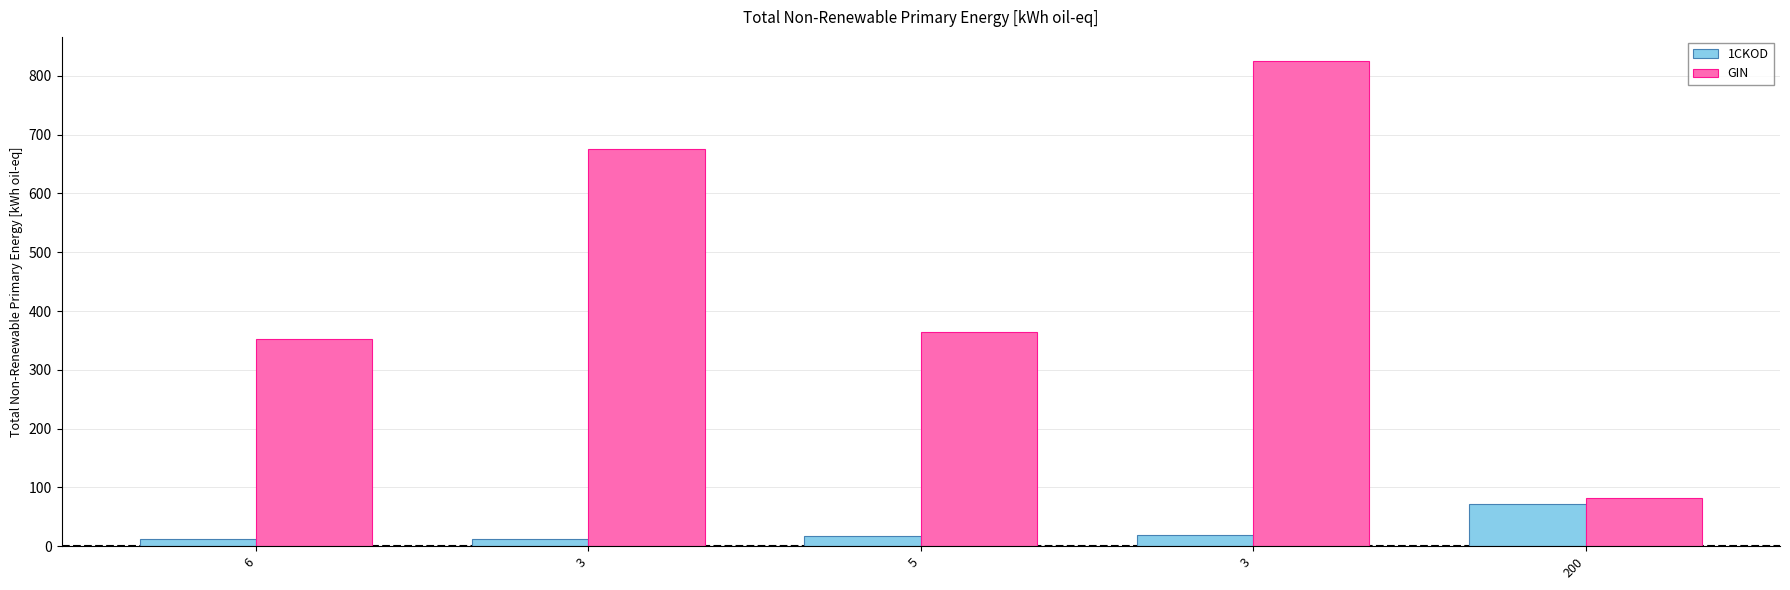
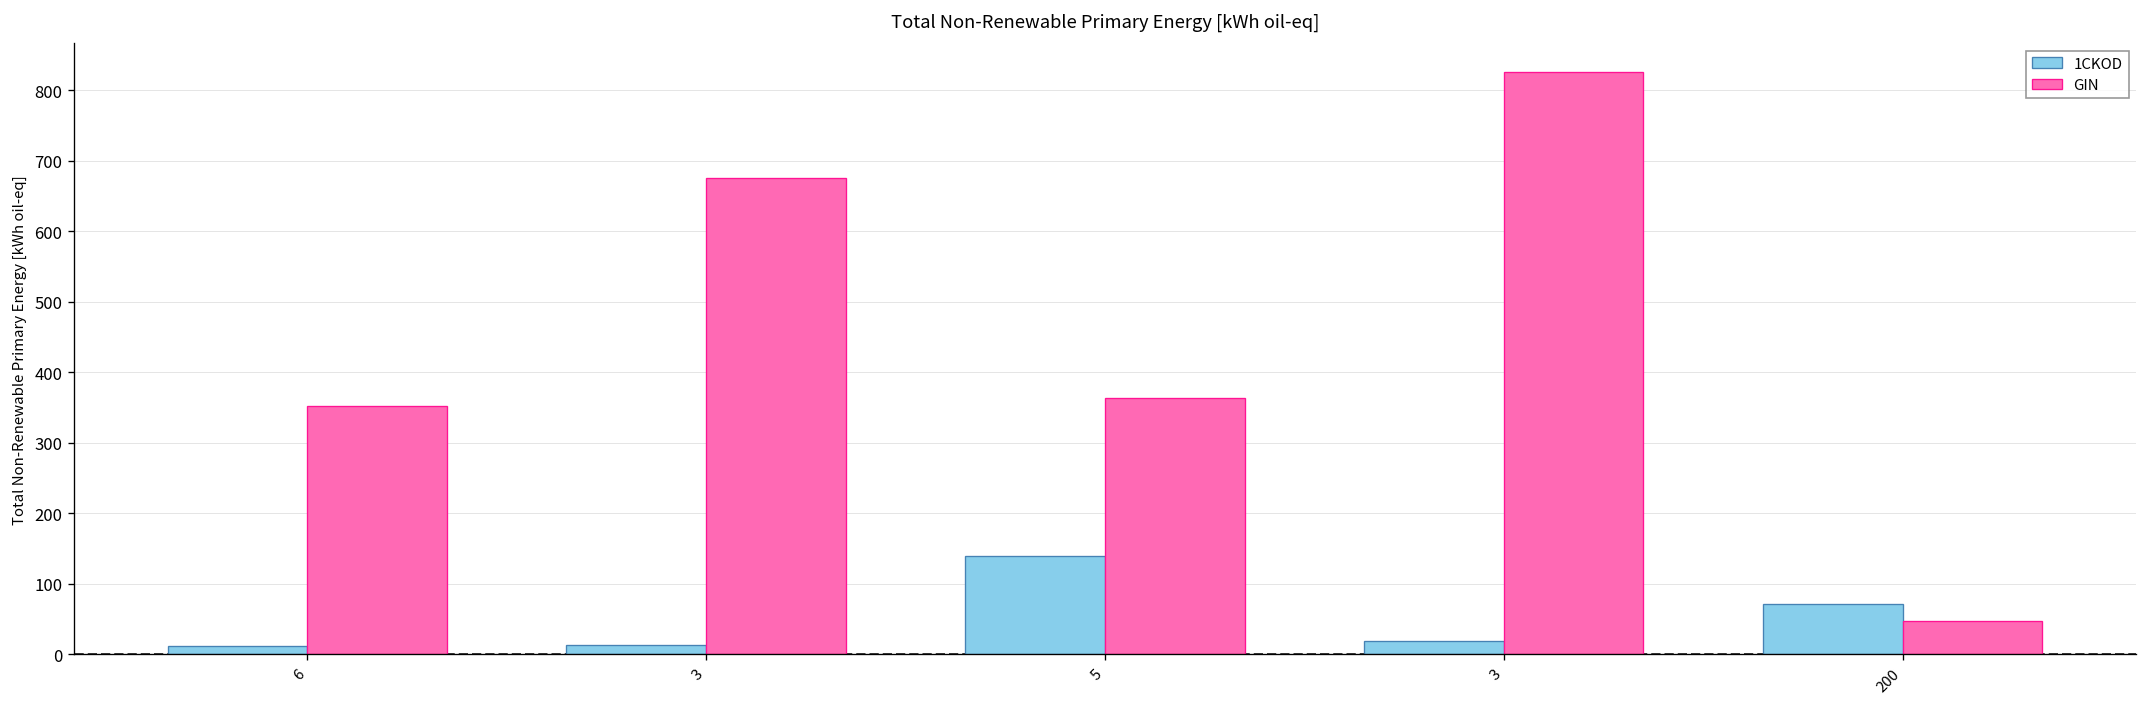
  {
    "1CKOD": {
      "6": 10,
-     "5": 20,
+     "5": 140,
      "200": 70
    },
    "GIN": {
      "6": 350,
      "5": 360,
-     "200": 80
+     "200": 50
    }
  }
